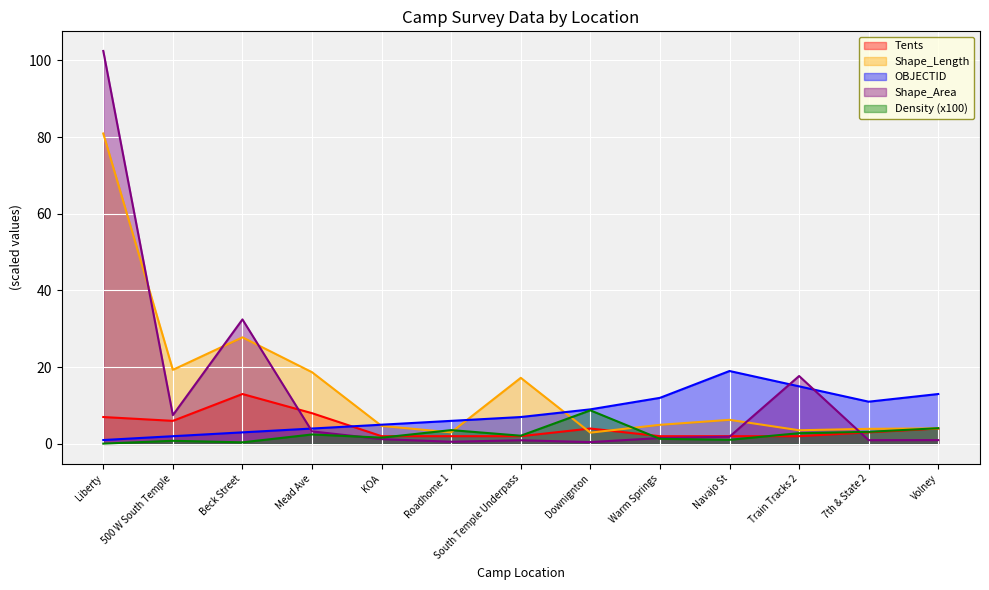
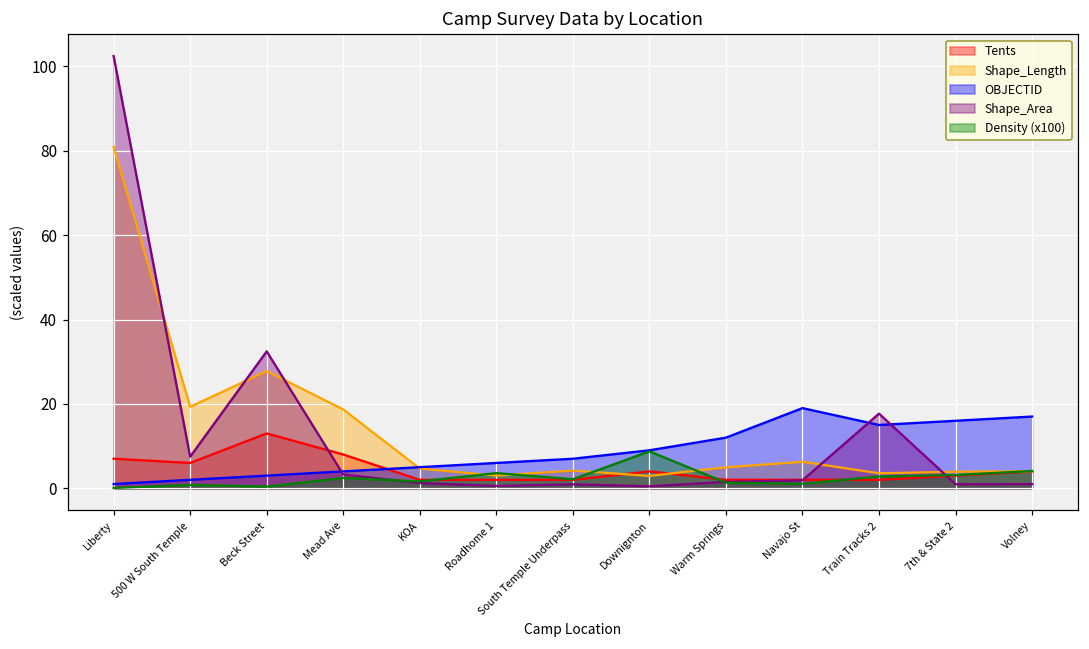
  {
    "Tents": {
      "Liberty": 7,
      "500 W South Temple": 6,
      "Beck Street": 13,
      "Mead Ave": 8,
      "Roadhome 1": 2,
      "Downignton": 4,
      "Train Tracks 2": 2
    },
    "Shape_Length": {
      "Liberty": 81,
      "500 W South Temple": 19,
      "Beck Street": 28,
      "Mead Ave": 19,
-     "South Temple Underpass": 17,
+     "South Temple Underpass": 4,
      "Downignton": 3,
      "Warm Springs": 5,
      "Navajo St": 6,
      "Train Tracks 2": 4,
      "7th & State 2": 4
    },
    "OBJECTID": {
      "Liberty": 1,
      "500 W South Temple": 2,
      "Beck Street": 3,
      "Mead Ave": 4,
      "Roadhome 1": 6,
      "South Temple Underpass": 7,
      "Warm Springs": 12,
      "Navajo St": 19,
      "Train Tracks 2": 15,
-     "7th & State 2": 11,
-     "Volney": 13
+     "7th & State 2": 16,
+     "Volney": 17
    },
    "Shape_Area": {
      "Liberty": 102,
      "500 W South Temple": 7,
      "Beck Street": 32,
      "Mead Ave": 3,
      "Roadhome 1": 1,
      "South Temple Underpass": 1,
      "Downignton": 0,
      "Train Tracks 2": 18,
      "7th & State 2": 1,
      "Volney": 1
    },
    "Density (x100)": {
      "Liberty": 0,
      "500 W South Temple": 1,
      "Beck Street": 0,
      "Mead Ave": 2,
      "Navajo St": 1,
      "Train Tracks 2": 3
    }
  }
